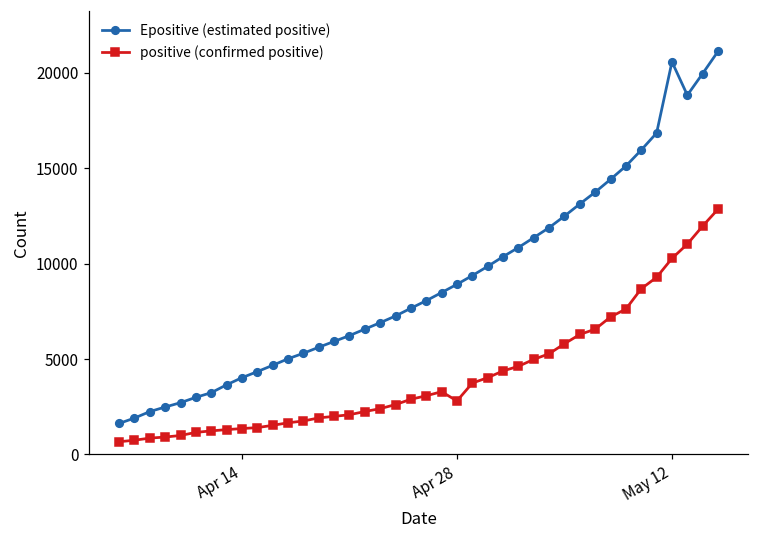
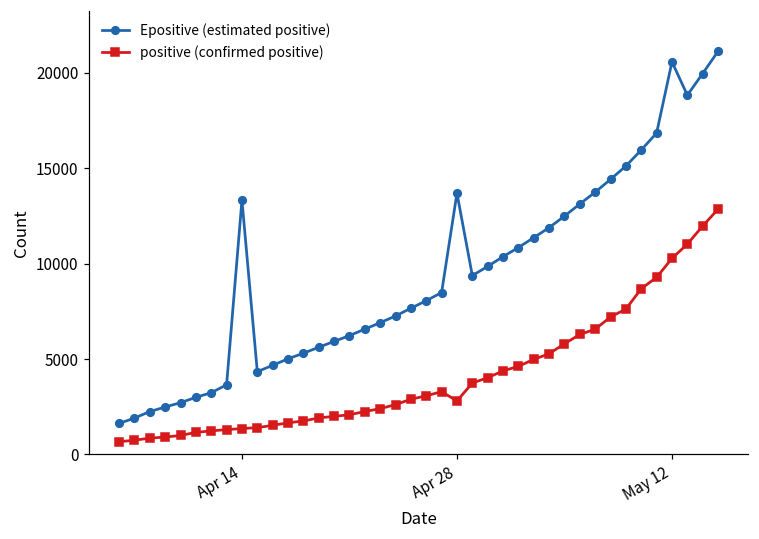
  {
    "Epositive (estimated positive)": {
-     "Apr 14": 4000,
-     "Apr 28": 8900,
+     "Apr 14": 13300,
+     "Apr 28": 13700,
      "May 12": 20600
    },
    "positive (confirmed positive)": {
      "Apr 14": 1400,
      "Apr 28": 2800,
      "May 12": 10300
    }
  }
